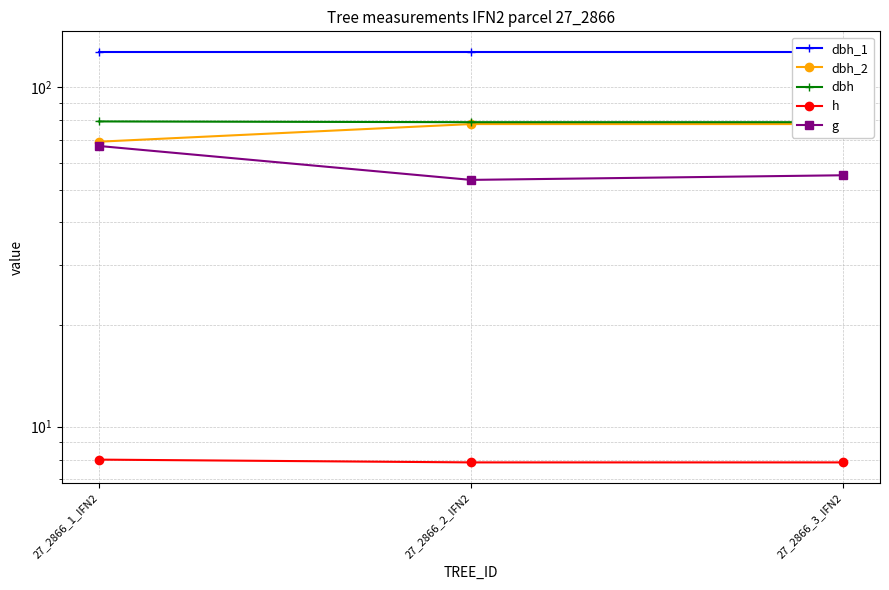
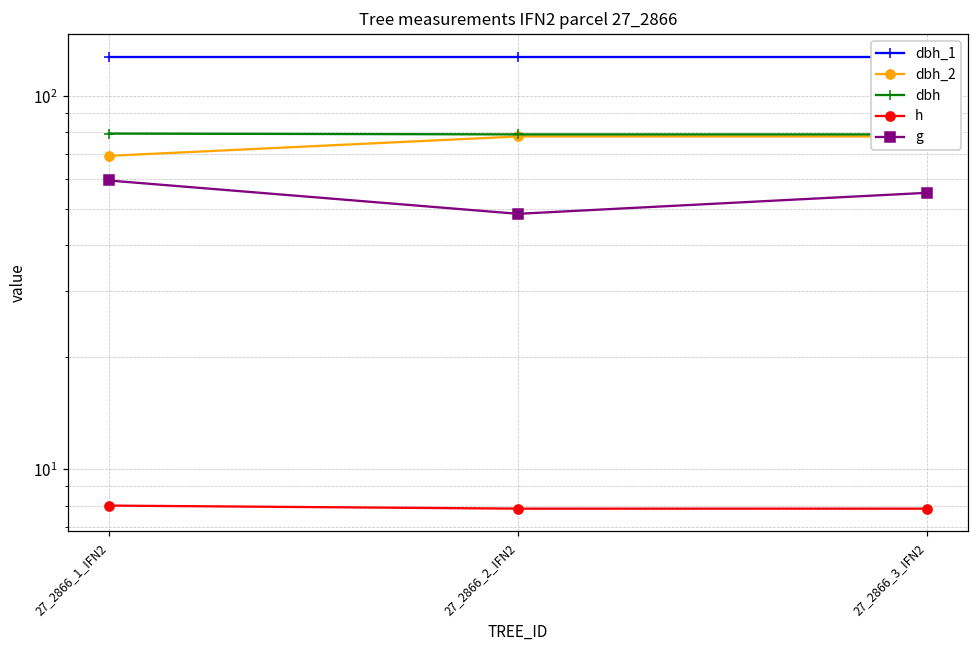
  {
    "dbh_1": {
      "27_2866_1_IFN2": 127,
      "27_2866_2_IFN2": 127
    },
    "dbh_2": {
      "27_2866_1_IFN2": 69
    },
    "dbh": {
      "27_2866_1_IFN2": 79
    },
    "h": {
      "27_2866_1_IFN2": 8,
      "27_2866_2_IFN2": 7.9,
      "27_2866_3_IFN2": 7.9
    },
    "g": {
-     "27_2866_1_IFN2": 67,
-     "27_2866_2_IFN2": 53,
+     "27_2866_1_IFN2": 59,
+     "27_2866_2_IFN2": 48,
      "27_2866_3_IFN2": 55
    }
  }
